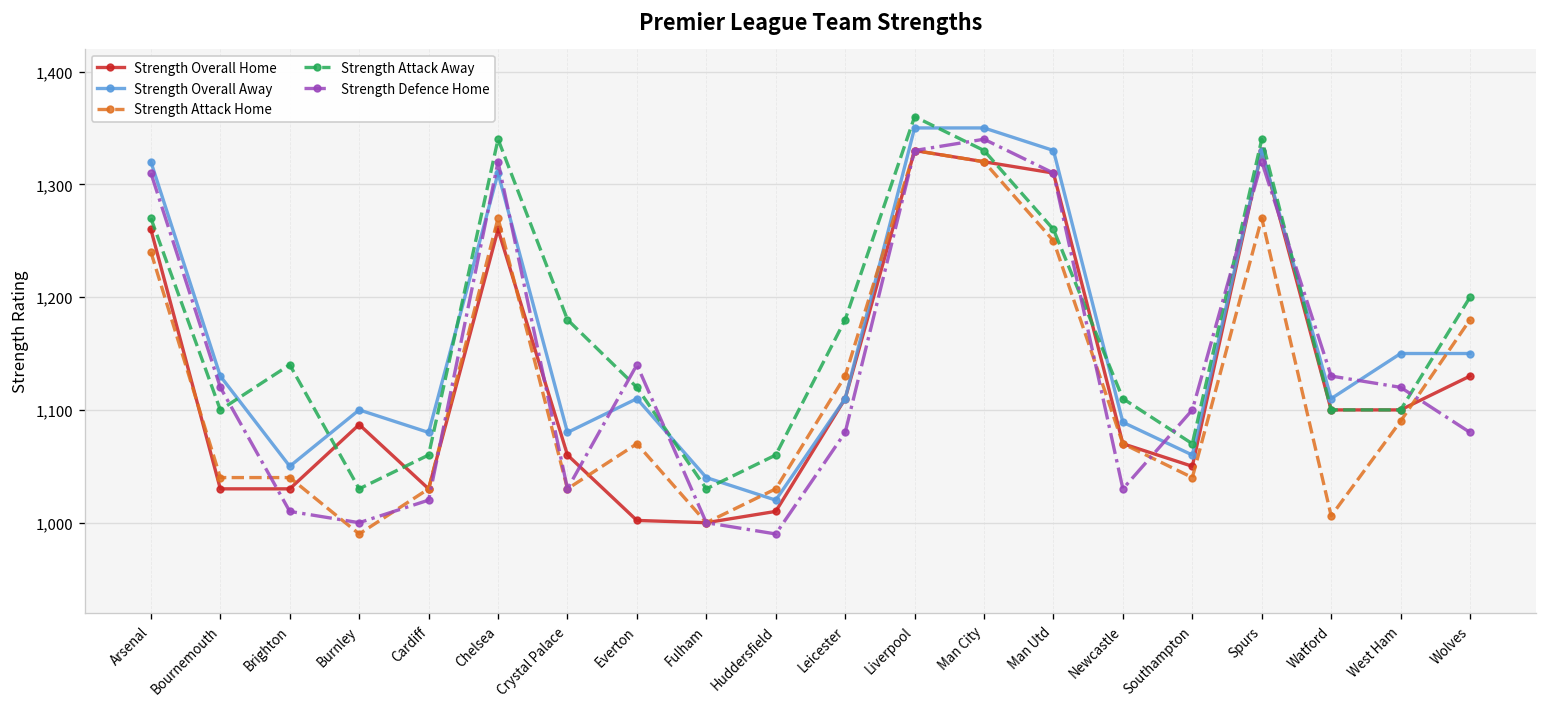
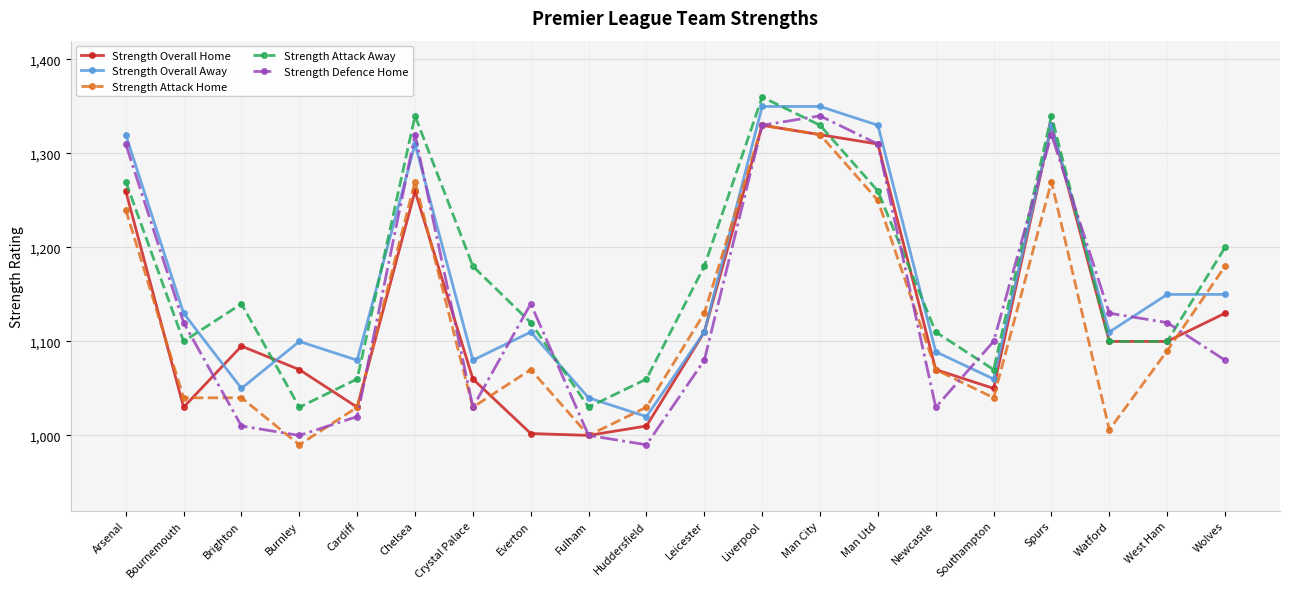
  {
    "Strength Overall Home": {
      "Arsenal": "1,260",
      "Bournemouth": "1,030",
-     "Brighton": "1,030",
-     "Burnley": "1,090",
+     "Brighton": "1,100",
+     "Burnley": "1,070",
      "Chelsea": "1,260",
      "Crystal Palace": "1,060",
      "Everton": "1,000",
      "Huddersfield": "1,010",
      "Southampton": "1,050",
      "Wolves": "1,130"
    },
    "Strength Overall Away": {
      "Arsenal": "1,320",
      "Bournemouth": "1,130",
      "Brighton": "1,050",
      "Burnley": "1,100",
      "Cardiff": "1,080",
      "Chelsea": "1,310",
      "Crystal Palace": "1,080",
      "Everton": "1,110",
      "Fulham": "1,040",
      "Huddersfield": "1,020",
      "Liverpool": "1,350",
      "Man City": "1,350",
      "Man Utd": "1,330",
      "Newcastle": "1,090",
      "Southampton": "1,060",
      "Watford": "1,110",
      "West Ham": "1,150",
      "Wolves": "1,150"
    },
    "Strength Attack Home": {
      "Arsenal": "1,240",
      "Bournemouth": "1,040",
      "Brighton": "1,040",
      "Burnley": "990",
      "Chelsea": "1,270",
      "Everton": "1,070",
      "Huddersfield": "1,030",
      "Leicester": "1,130",
      "Man Utd": "1,250",
      "Southampton": "1,040",
      "Spurs": "1,270",
      "Watford": "1,010",
      "West Ham": "1,090",
      "Wolves": "1,180"
    },
    "Strength Attack Away": {
      "Arsenal": "1,270",
      "Bournemouth": "1,100",
      "Brighton": "1,140",
      "Burnley": "1,030",
      "Cardiff": "1,060",
      "Chelsea": "1,340",
      "Crystal Palace": "1,180",
      "Everton": "1,120",
      "Fulham": "1,030",
      "Huddersfield": "1,060",
      "Leicester": "1,180",
      "Liverpool": "1,360",
      "Man City": "1,330",
      "Man Utd": "1,260",
      "Newcastle": "1,110",
      "Southampton": "1,070",
      "Spurs": "1,340",
      "Wolves": "1,200"
    },
    "Strength Defence Home": {
      "Arsenal": "1,310",
      "Bournemouth": "1,120",
      "Brighton": "1,010",
      "Burnley": "1,000",
      "Cardiff": "1,020",
      "Chelsea": "1,320",
      "Everton": "1,140",
      "Huddersfield": "990",
      "Leicester": "1,080",
      "Man City": "1,340",
      "Newcastle": "1,030",
      "Southampton": "1,100",
      "Spurs": "1,320",
      "Watford": "1,130",
      "West Ham": "1,120",
      "Wolves": "1,080"
    }
  }
